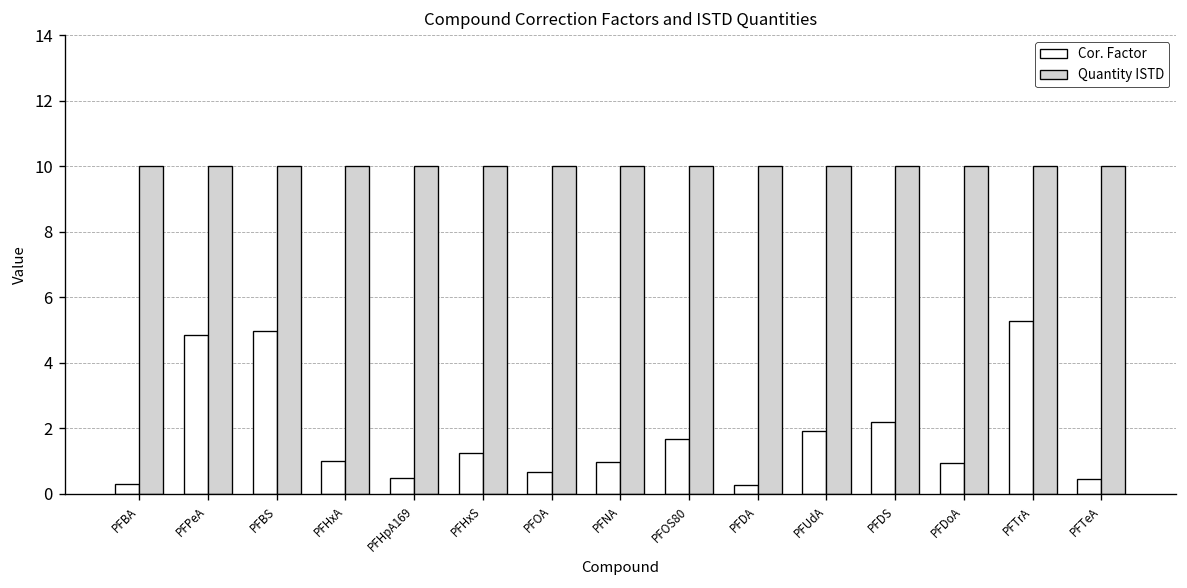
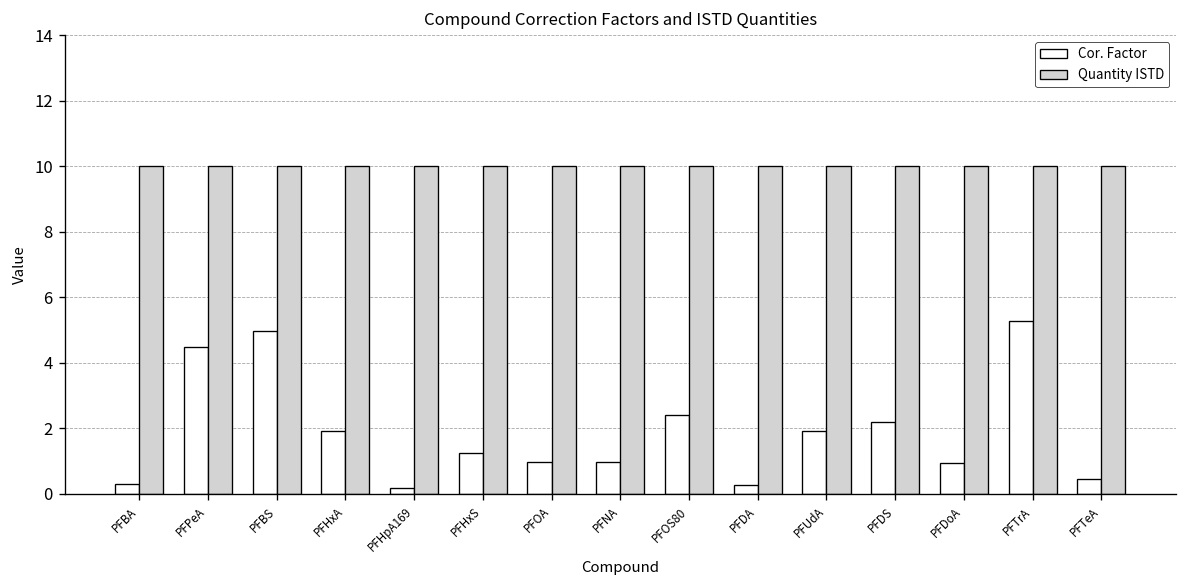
  {
    "Cor. Factor": {
      "PFBA": 0.3,
-     "PFPeA": 4.8,
+     "PFPeA": 4.5,
      "PFBS": 5.0,
-     "PFHxA": 1.0,
-     "PFHpA169": 0.5,
+     "PFHxA": 1.9,
+     "PFHpA169": 0.2,
      "PFHxS": 1.2,
-     "PFOA": 0.7,
+     "PFOA": 1.0,
      "PFNA": 1.0,
-     "PFOS80": 1.7,
+     "PFOS80": 2.4,
      "PFDA": 0.3,
      "PFUdA": 1.9,
      "PFDS": 2.2,
      "PFDoA": 1.0,
      "PFTrA": 5.3,
      "PFTeA": 0.5
    },
    "Quantity ISTD": {
      "PFBA": 10.0,
      "PFPeA": 10.0,
      "PFBS": 10.0,
      "PFHxA": 10.0,
      "PFHpA169": 10.0,
      "PFHxS": 10.0,
      "PFOA": 10.0,
      "PFNA": 10.0,
      "PFOS80": 10.0,
      "PFDA": 10.0,
      "PFUdA": 10.0,
      "PFDS": 10.0,
      "PFDoA": 10.0,
      "PFTrA": 10.0,
      "PFTeA": 10.0
    }
  }
